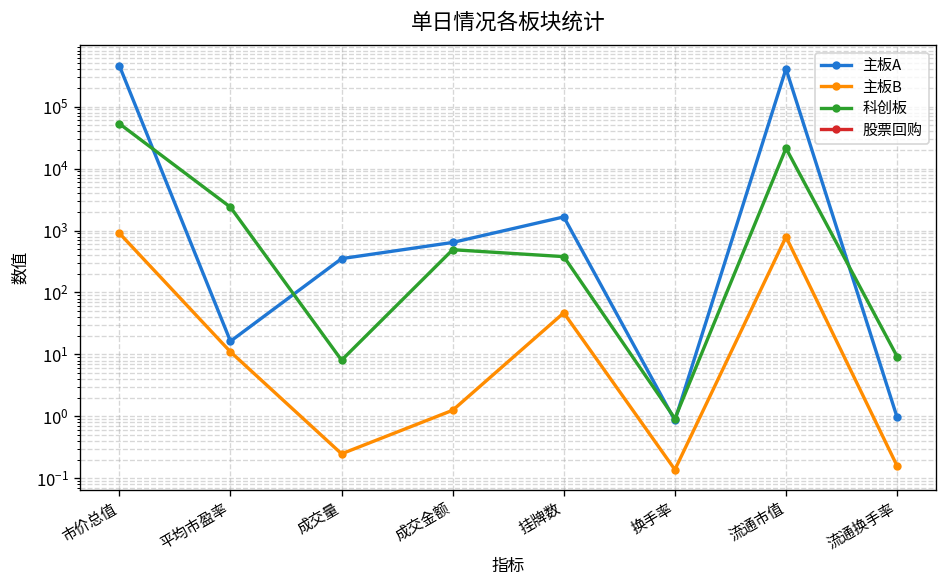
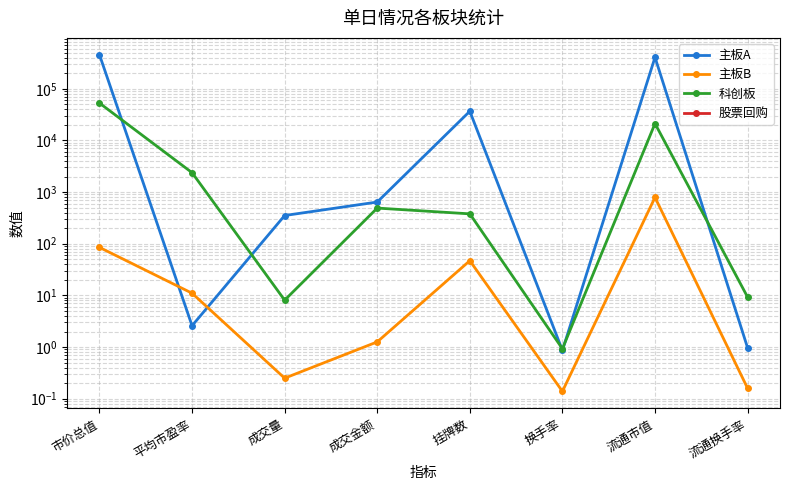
  {
    "主板A": {
      "市价总值": 500000,
-     "平均市盈率": 16,
+     "平均市盈率": 3,
      "成交量": 400,
      "成交金额": 600,
-     "挂牌数": 1700,
+     "挂牌数": 40000,
      "流通市值": 400000,
      "流通换手率": 1
    },
    "主板B": {
-     "市价总值": 900,
+     "市价总值": 90,
      "平均市盈率": 11,
      "成交量": 0.3,
      "成交金额": 1.3,
      "挂牌数": 50,
      "换手率": 0.14,
      "流通市值": 800,
      "流通换手率": 0.16
    },
    "科创板": {
      "市价总值": 50000,
      "平均市盈率": 2000,
      "成交量": 8,
      "成交金额": 500,
      "挂牌数": 400,
      "流通市值": 21000,
      "流通换手率": 9
    }
  }
